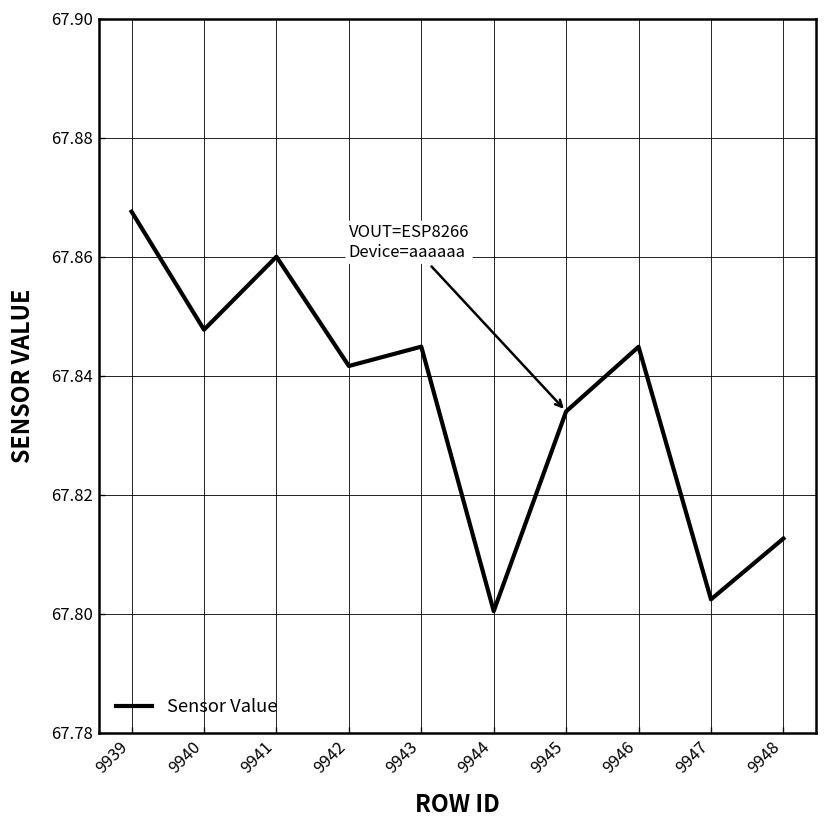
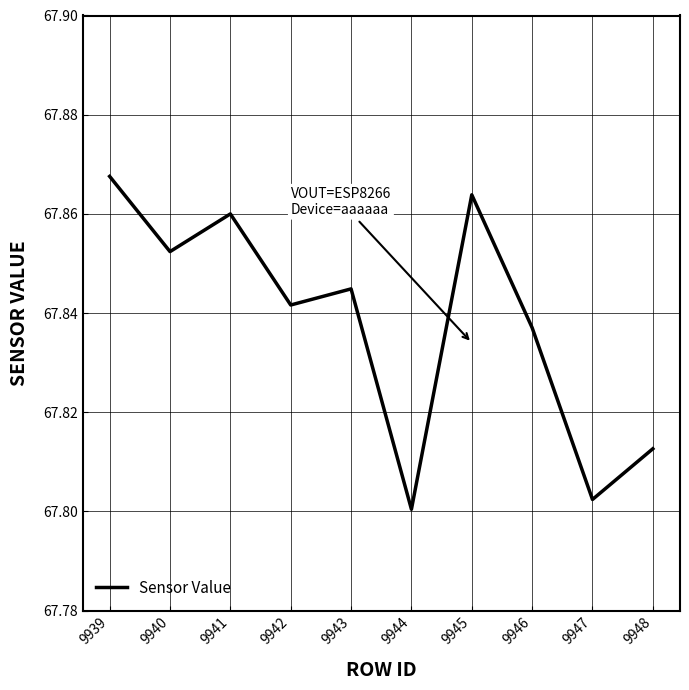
  {
    "9939": 67.868,
-   "9940": 67.848,
+   "9940": 67.852,
    "9941": 67.860,
    "9942": 67.842,
    "9943": 67.845,
    "9944": 67.800,
-   "9945": 67.834,
-   "9946": 67.845,
+   "9945": 67.864,
+   "9946": 67.837,
    "9947": 67.802,
    "9948": 67.813
  }
